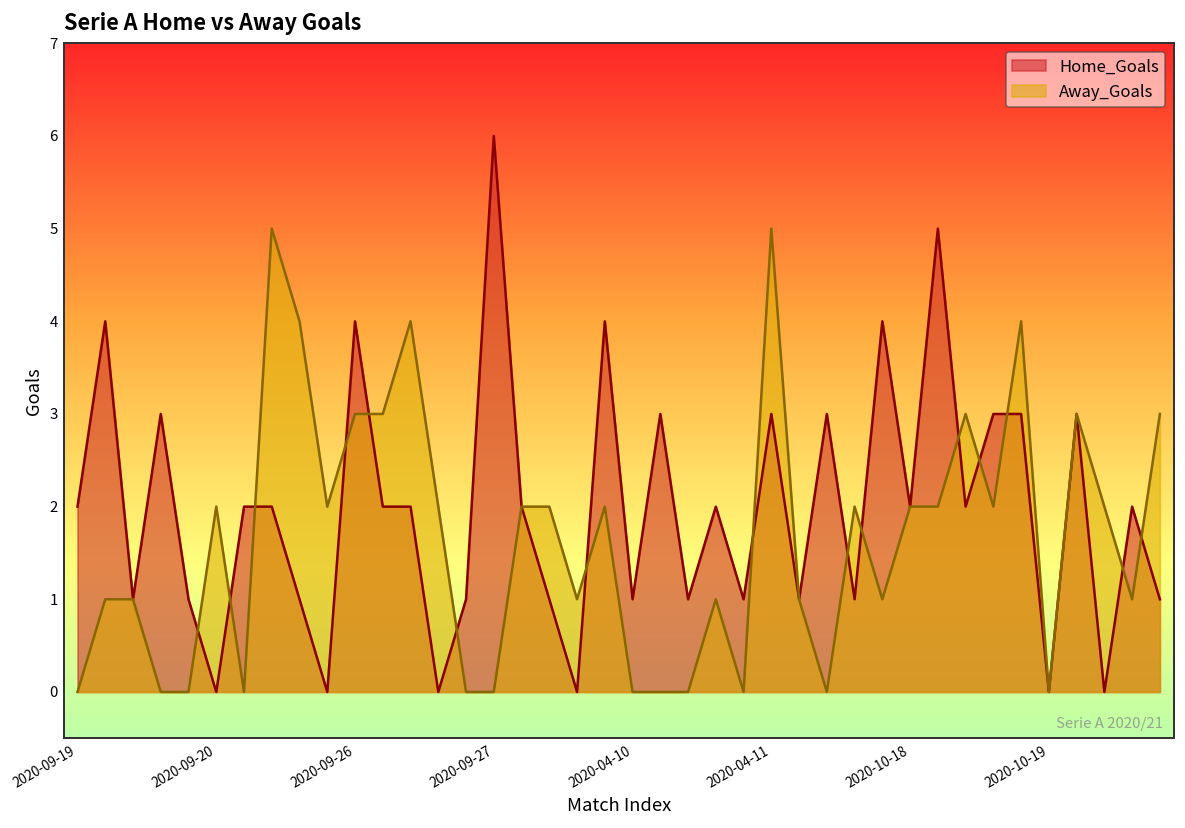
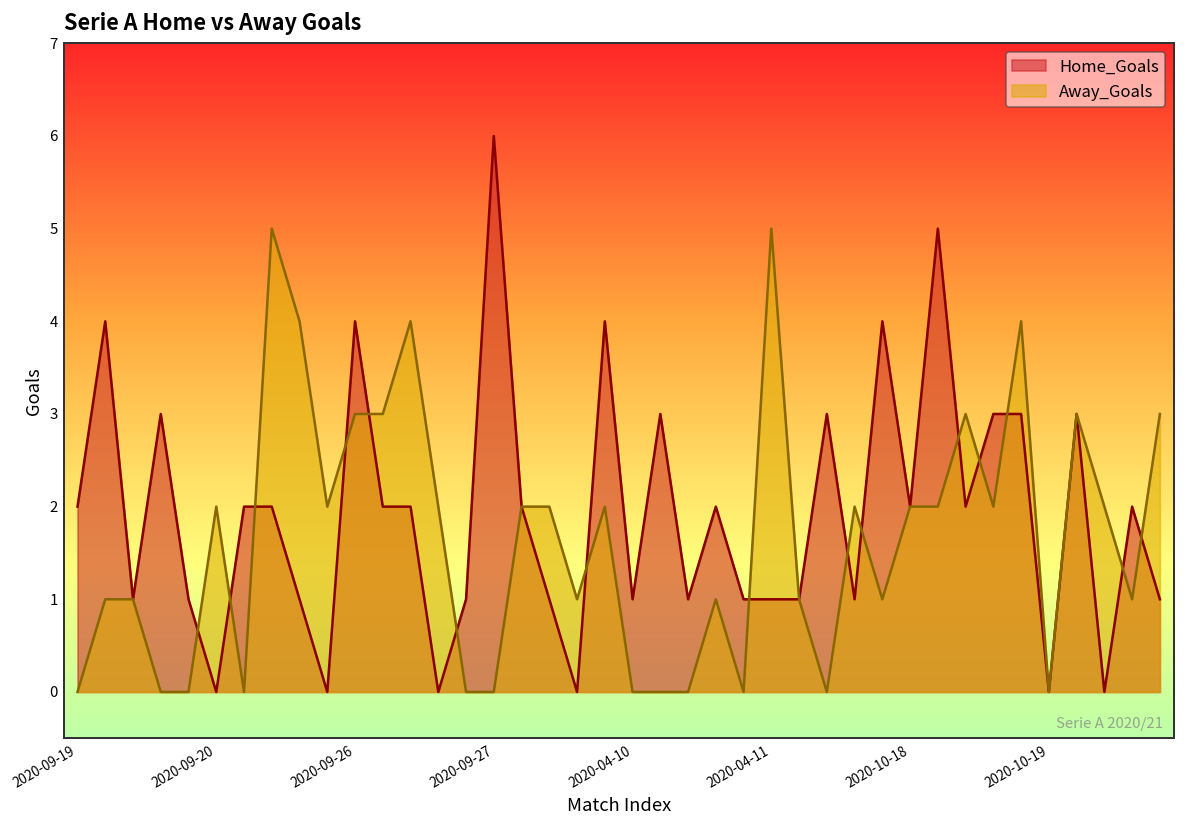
  {
    "Home_Goals": {
      "2020-09-19": 2,
-     "2020-04-11": 3
+     "2020-04-11": 1
    },
    "Away_Goals": {
      "2020-09-19": 0,
      "2020-04-11": 5
    }
  }
